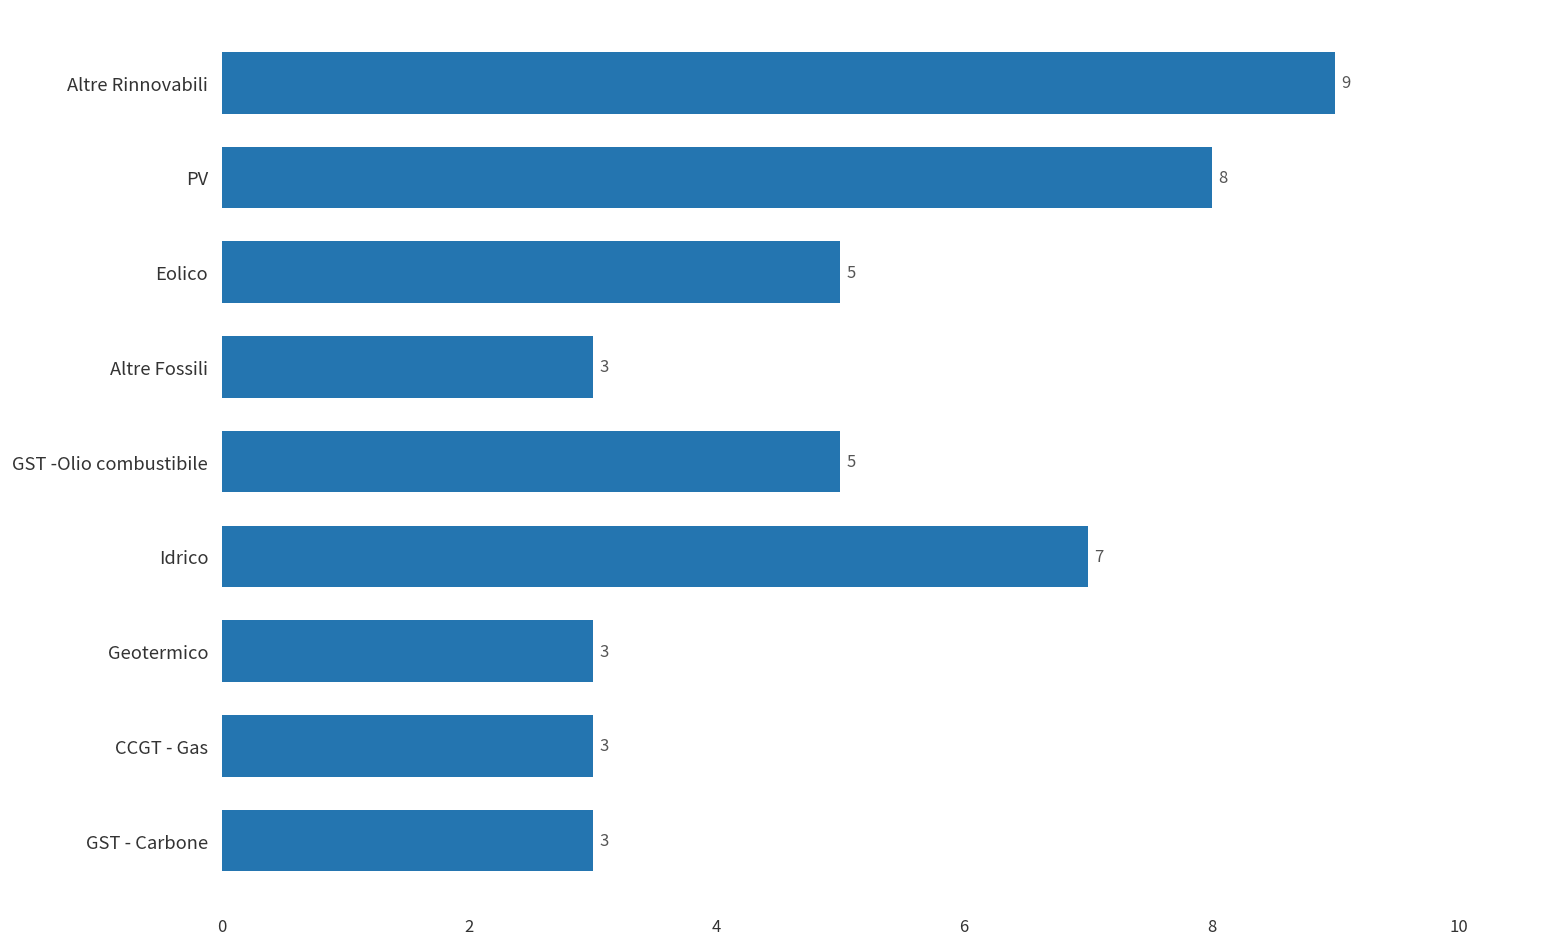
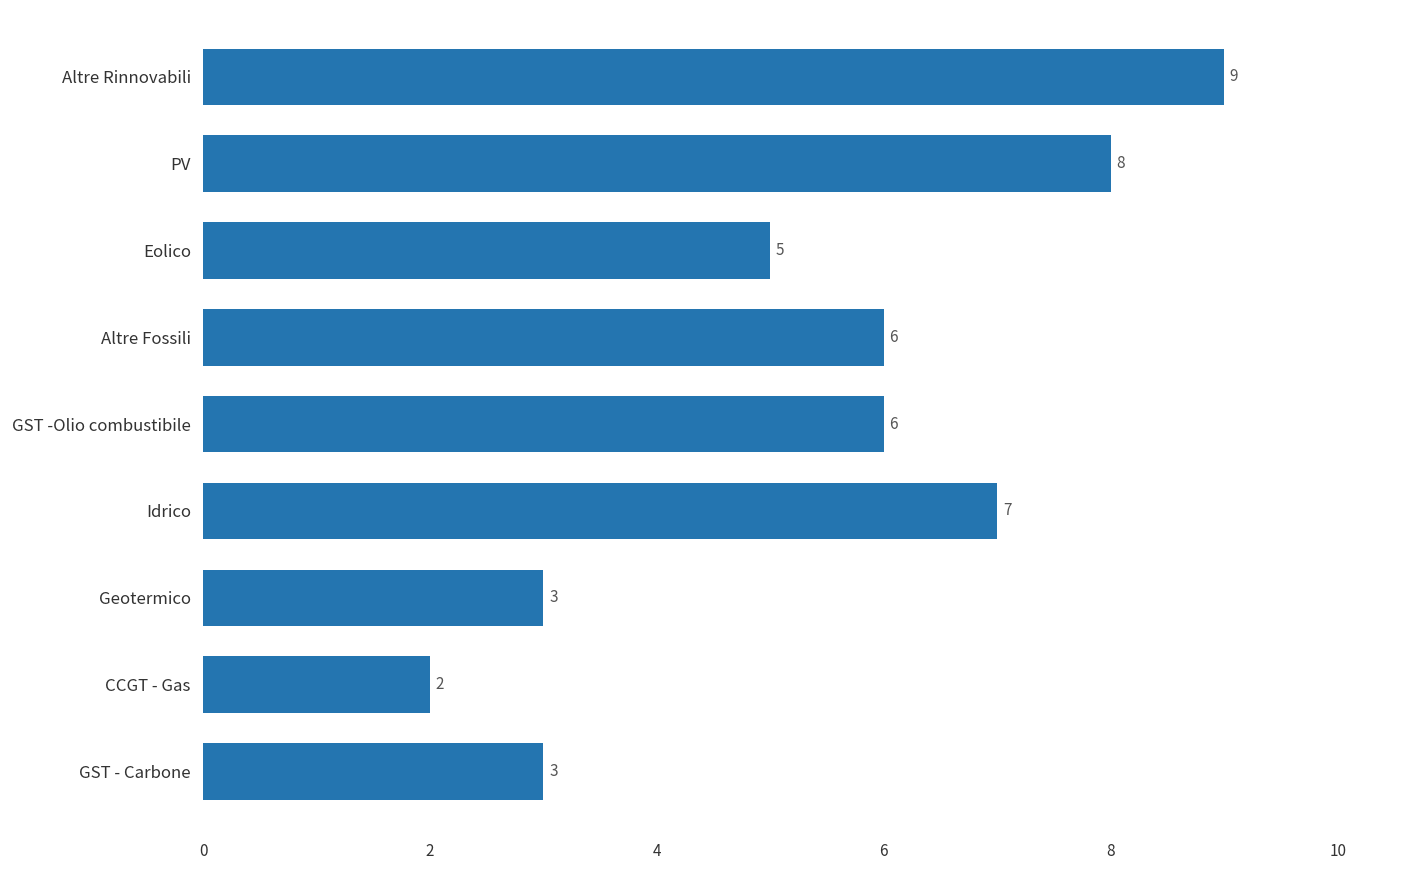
  {
    "Altre Rinnovabili": 9,
    "PV": 8,
    "Eolico": 5,
-   "Altre Fossili": 3,
-   "GST -Olio combustibile": 5,
+   "Altre Fossili": 6,
+   "GST -Olio combustibile": 6,
    "Idrico": 7,
    "Geotermico": 3,
-   "CCGT - Gas": 3,
+   "CCGT - Gas": 2,
    "GST - Carbone": 3
  }
